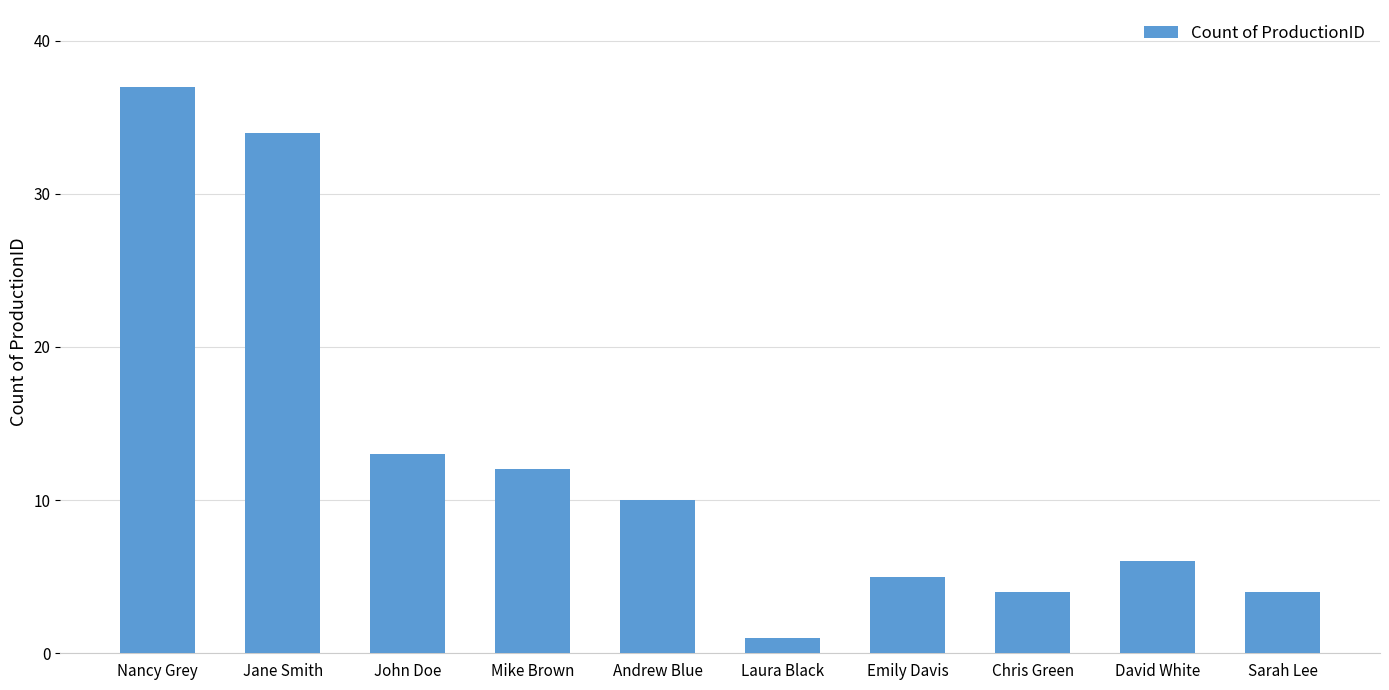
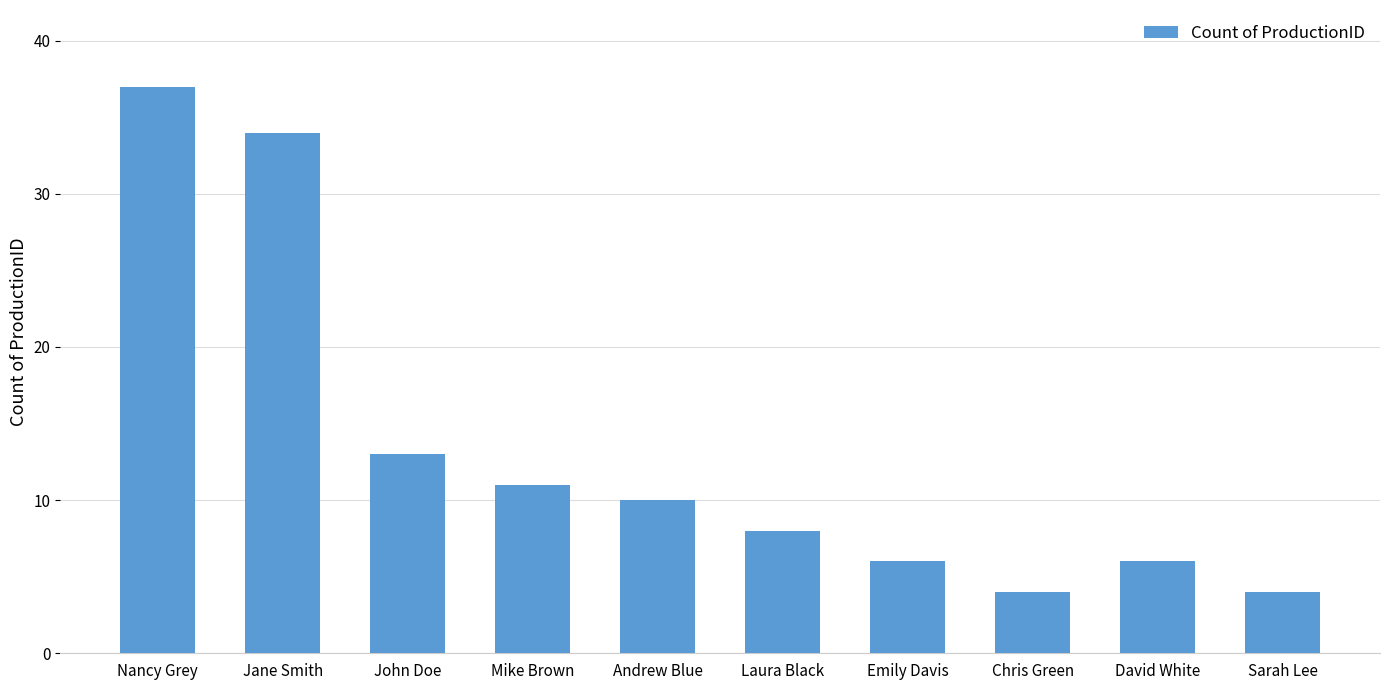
  {
    "Nancy Grey": 37,
    "Jane Smith": 34,
    "John Doe": 13,
-   "Mike Brown": 12,
+   "Mike Brown": 11,
    "Andrew Blue": 10,
-   "Laura Black": 1,
-   "Emily Davis": 5,
+   "Laura Black": 8,
+   "Emily Davis": 6,
    "Chris Green": 4,
    "David White": 6,
    "Sarah Lee": 4
  }
